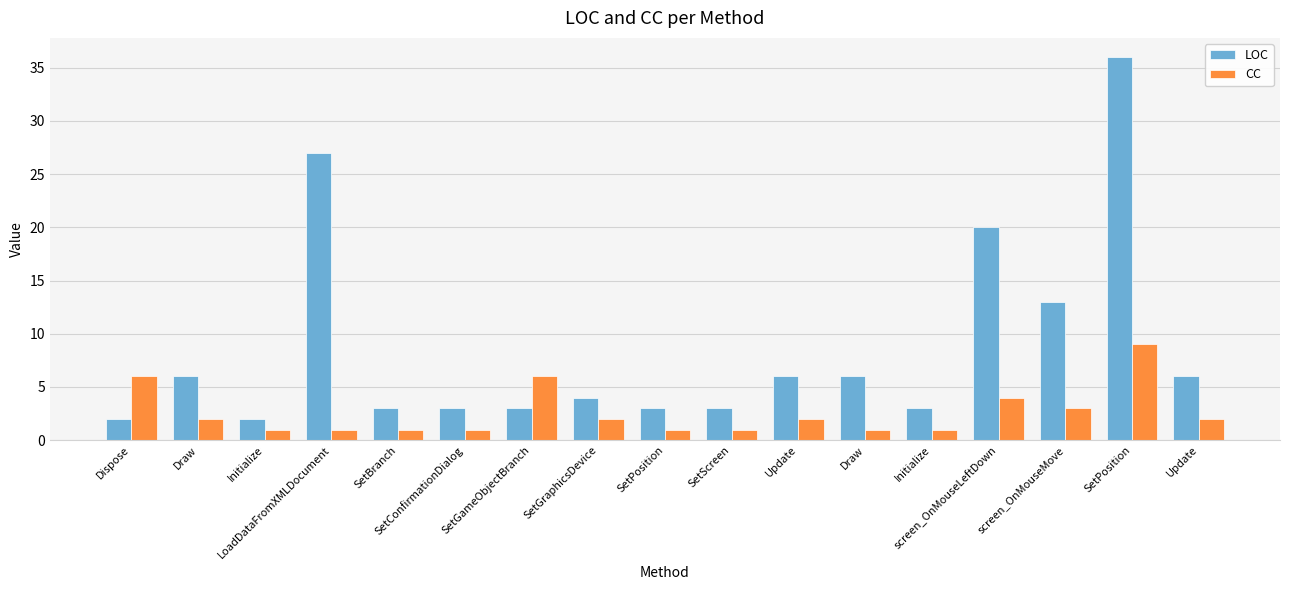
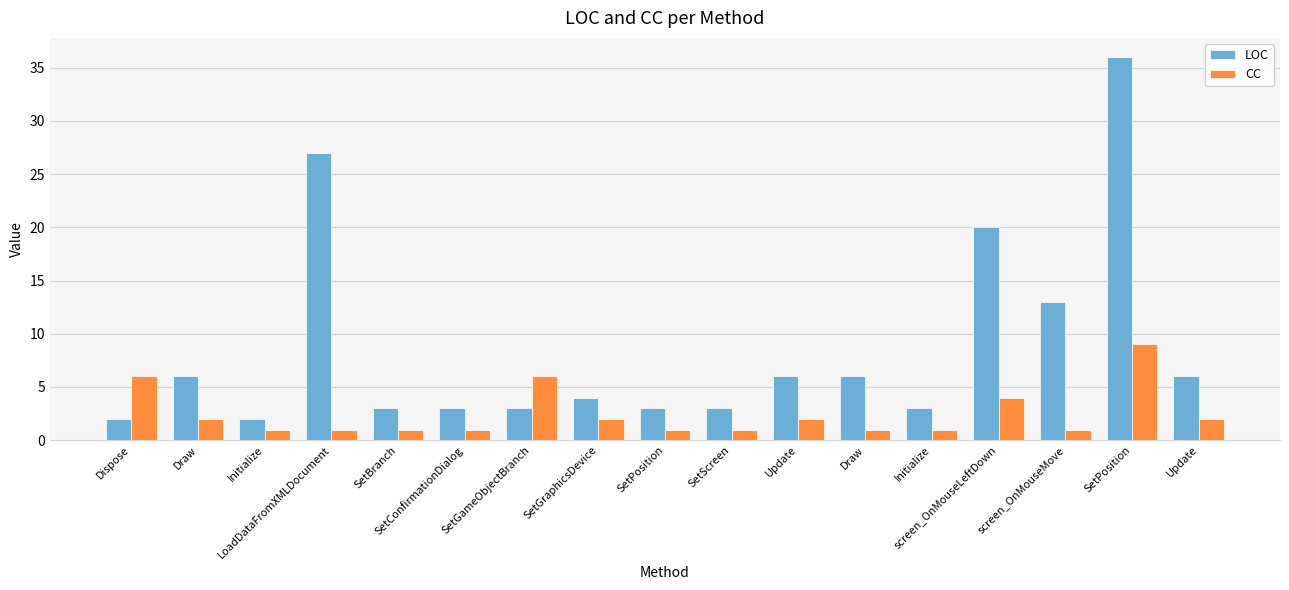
  {
    "LOC": {
      "Dispose": 2,
      "LoadDataFromXMLDocument": 27,
      "SetBranch": 3,
      "SetConfirmationDialog": 3,
      "SetGameObjectBranch": 3,
      "SetGraphicsDevice": 4,
      "SetScreen": 3,
      "screen_OnMouseLeftDown": 20,
      "screen_OnMouseMove": 13
    },
    "CC": {
      "Dispose": 6,
      "LoadDataFromXMLDocument": 1,
      "SetBranch": 1,
      "SetConfirmationDialog": 1,
      "SetGameObjectBranch": 6,
      "SetGraphicsDevice": 2,
      "SetScreen": 1,
      "screen_OnMouseLeftDown": 4,
-     "screen_OnMouseMove": 3
+     "screen_OnMouseMove": 1
    }
  }
